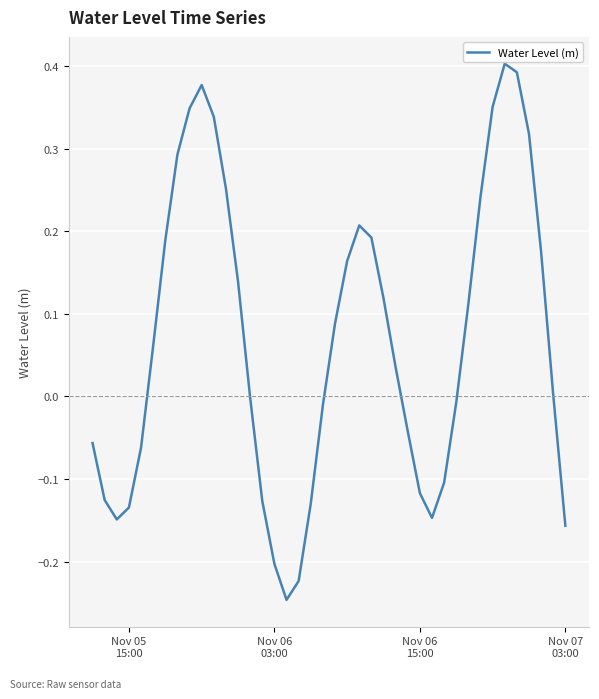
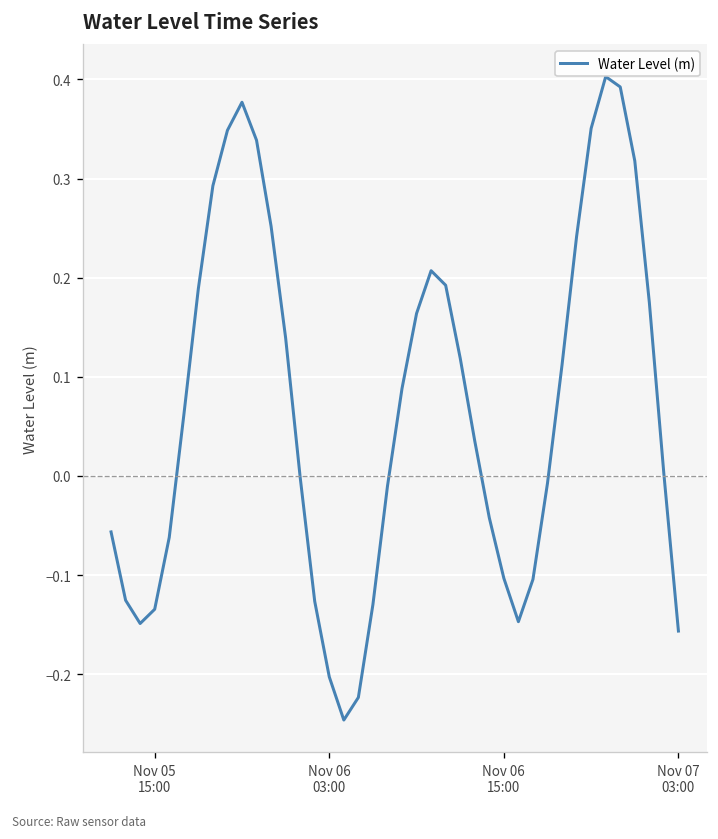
  {
    "Nov 05 15:00": -0.13,
    "Nov 06 03:00": -0.20,
-   "Nov 06 15:00": -0.12,
+   "Nov 06 15:00": -0.10,
    "Nov 07 03:00": -0.16
  }
